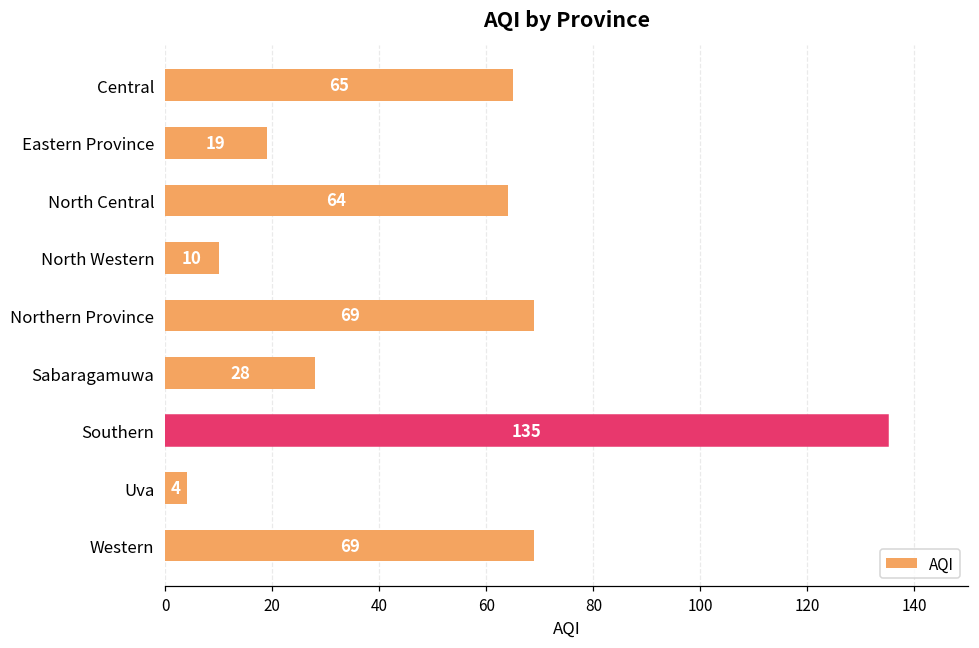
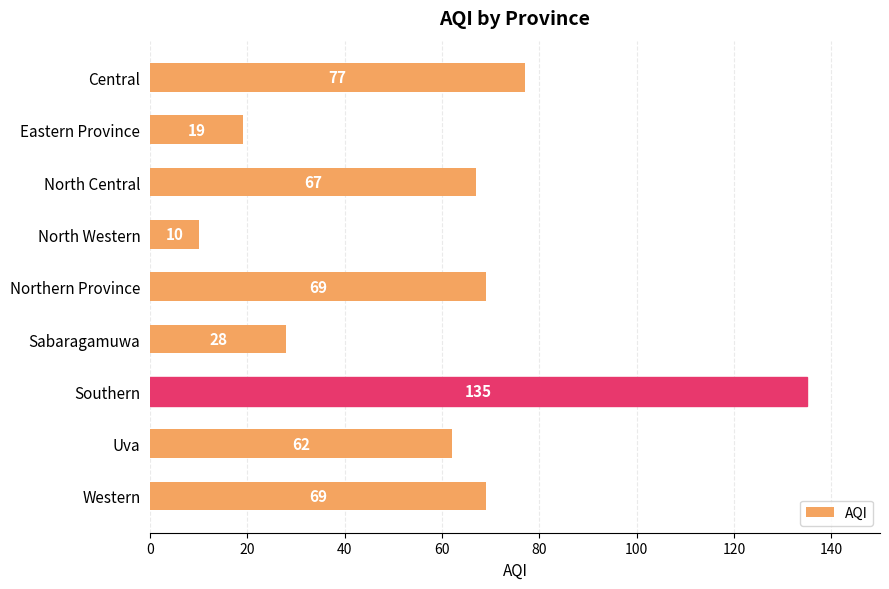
  {
-   "Central": 65,
+   "Central": 77,
    "Eastern Province": 19,
-   "North Central": 64,
+   "North Central": 67,
    "North Western": 10,
    "Northern Province": 69,
    "Sabaragamuwa": 28,
    "Southern": 135,
-   "Uva": 4,
+   "Uva": 62,
    "Western": 69
  }
